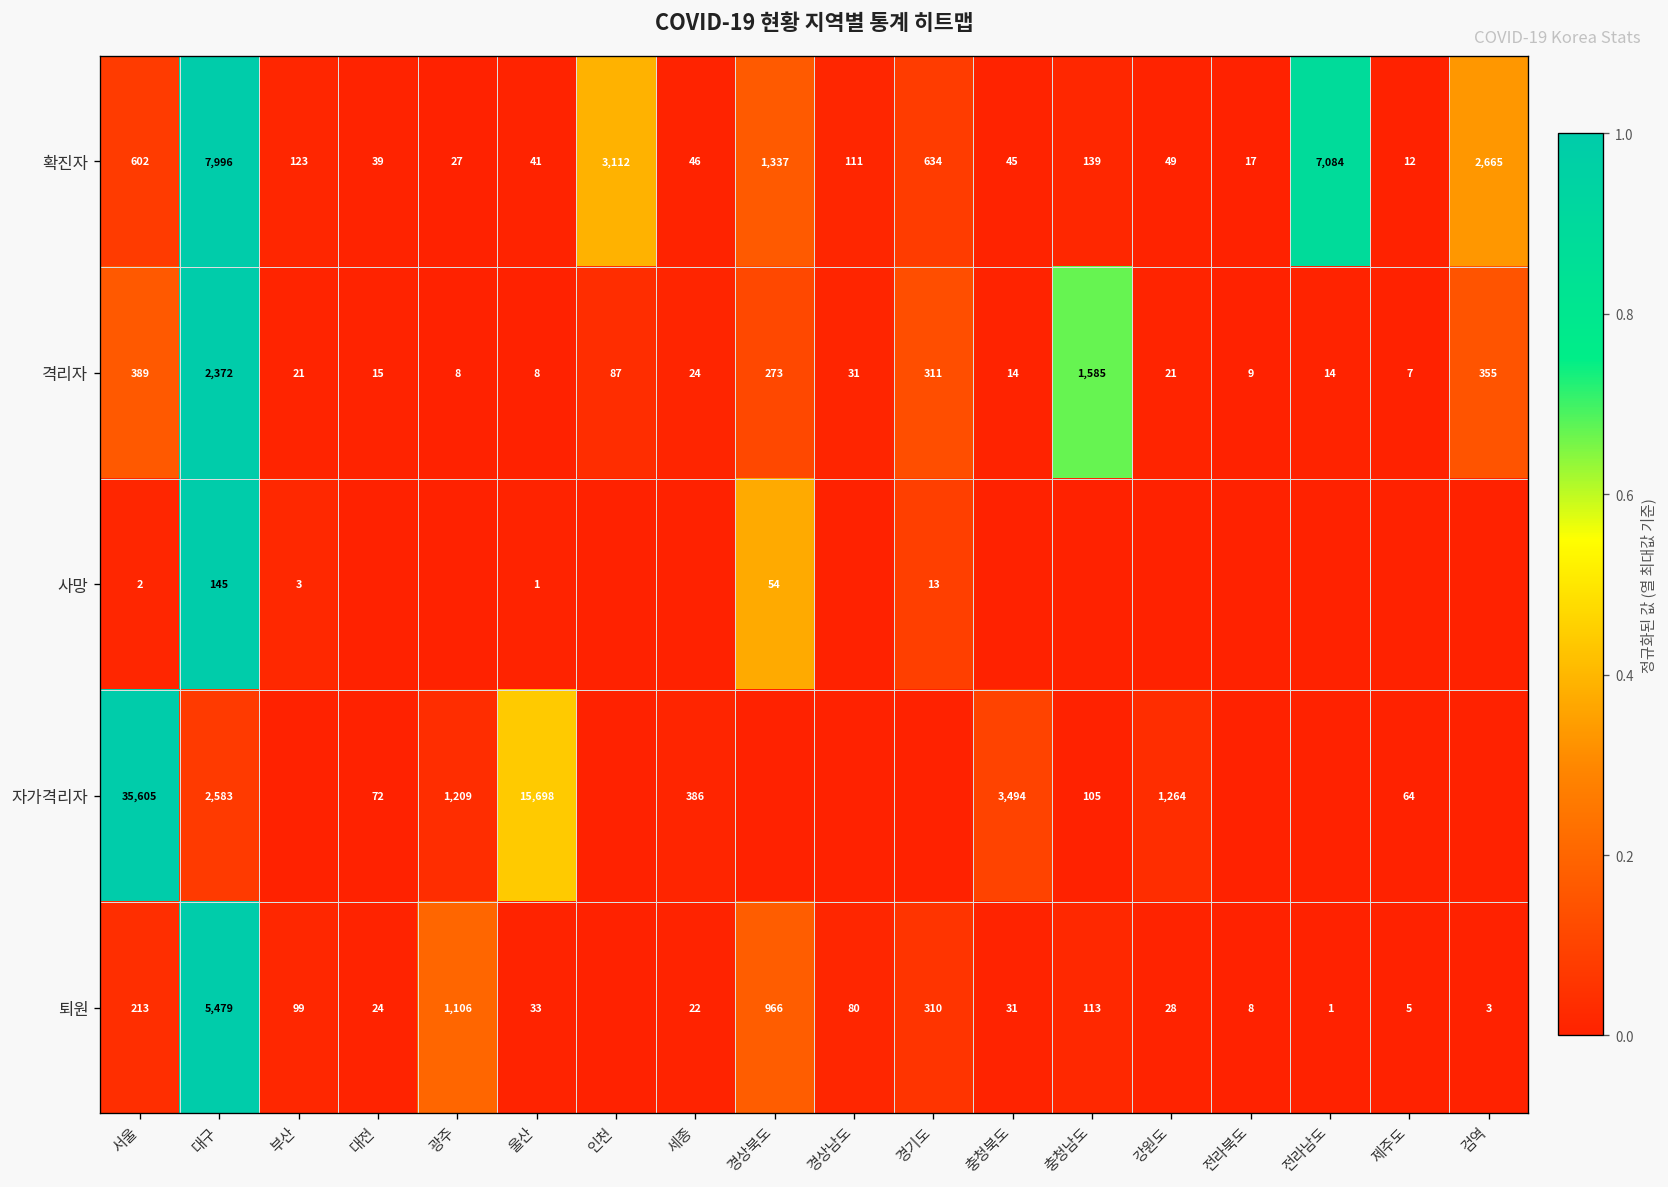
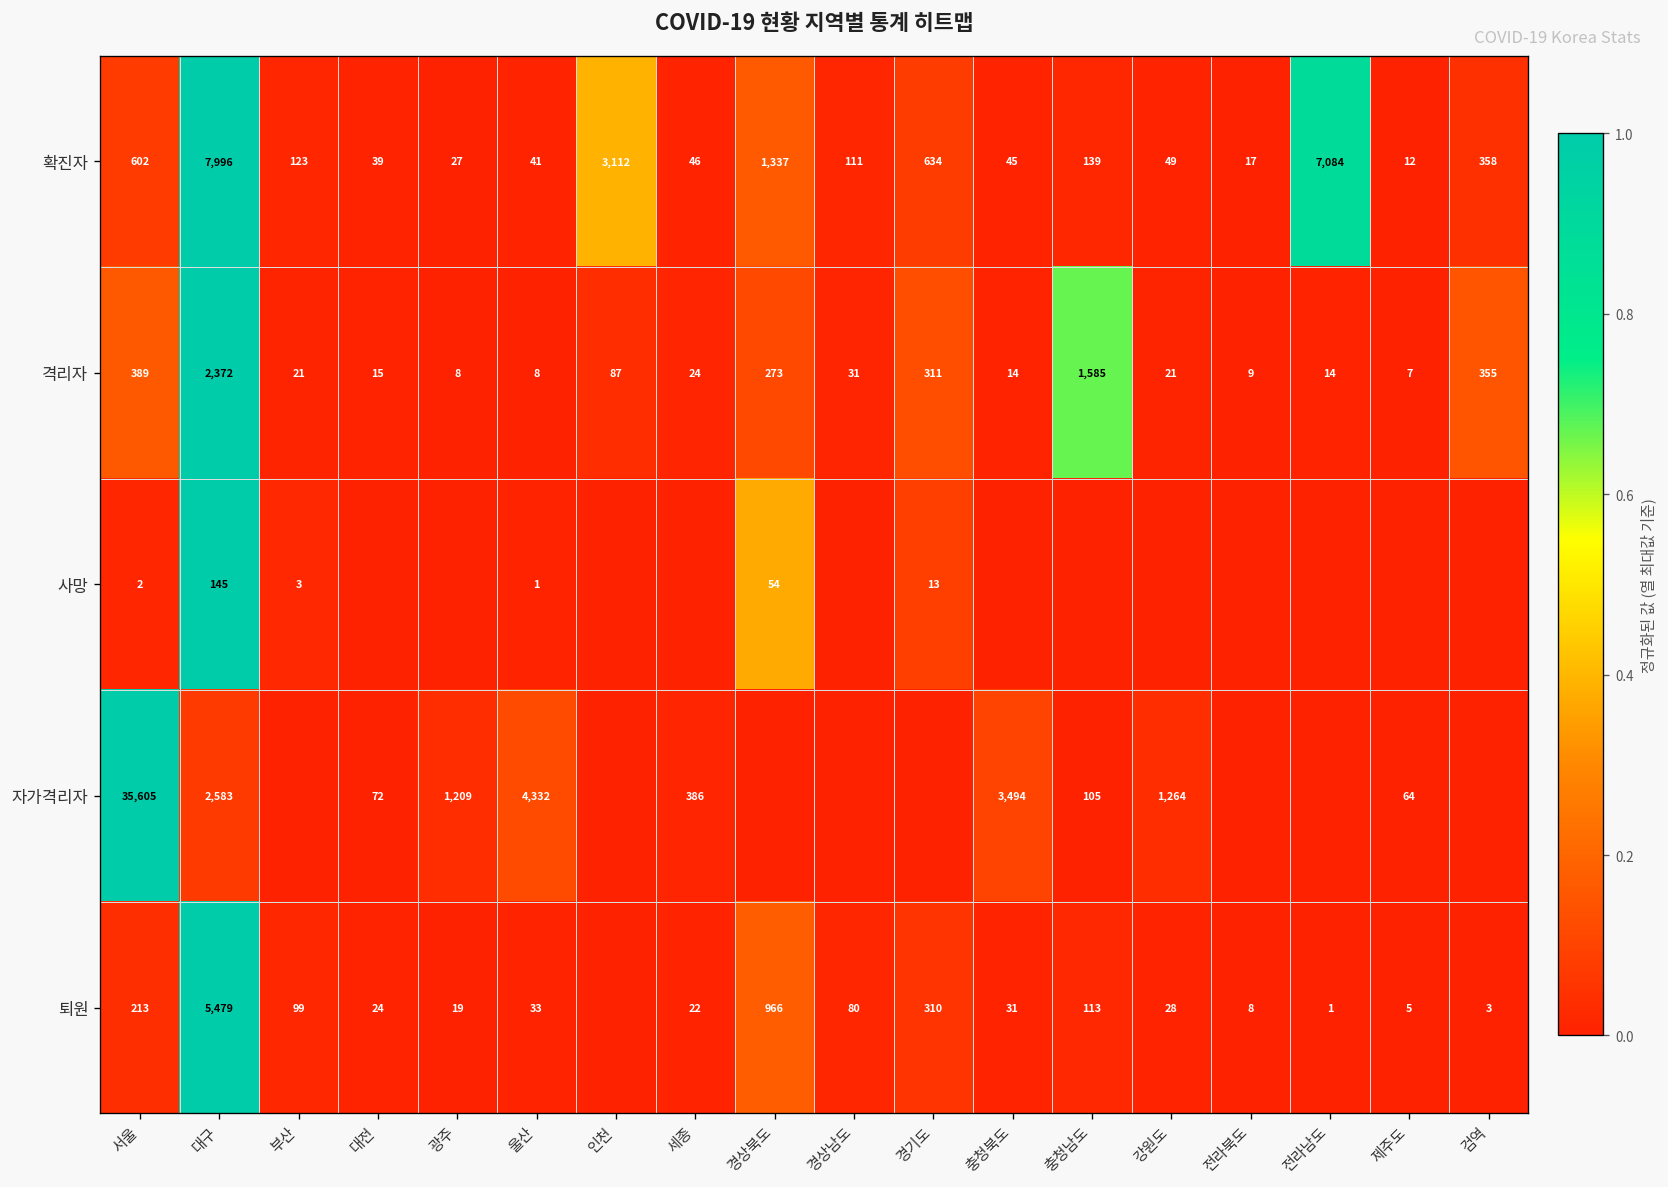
  {
    "확진자": {
      "서울": "602",
      "대구": "7,996",
      "부산": "123",
      "대전": "39",
      "광주": "27",
      "울산": "41",
      "인천": "3,112",
      "세종": "46",
      "경상북도": "1,337",
      "경상남도": "111",
      "경기도": "634",
      "충청북도": "45",
      "충청남도": "139",
      "강원도": "49",
      "전라북도": "17",
      "전라남도": "7,084",
      "제주도": "12",
-     "검역": "2,665"
+     "검역": "358"
    },
    "격리자": {
      "서울": "389",
      "대구": "2,372",
      "부산": "21",
      "대전": "15",
      "광주": "8",
      "울산": "8",
      "인천": "87",
      "세종": "24",
      "경상북도": "273",
      "경상남도": "31",
      "경기도": "311",
      "충청북도": "14",
      "충청남도": "1,585",
      "강원도": "21",
      "전라북도": "9",
      "전라남도": "14",
      "제주도": "7",
      "검역": "355"
    },
    "사망": {
      "서울": "2",
      "대구": "145",
      "부산": "3",
      "울산": "1",
      "경상북도": "54",
      "경기도": "13"
    },
    "자가격리자": {
      "서울": "35,605",
      "대구": "2,583",
      "대전": "72",
      "광주": "1,209",
-     "울산": "15,698",
+     "울산": "4,332",
      "세종": "386",
      "충청북도": "3,494",
      "충청남도": "105",
      "강원도": "1,264",
      "제주도": "64"
    },
    "퇴원": {
      "서울": "213",
      "대구": "5,479",
      "부산": "99",
      "대전": "24",
-     "광주": "1,106",
+     "광주": "19",
      "울산": "33",
      "세종": "22",
      "경상북도": "966",
      "경상남도": "80",
      "경기도": "310",
      "충청북도": "31",
      "충청남도": "113",
      "강원도": "28",
      "전라북도": "8",
      "전라남도": "1",
      "제주도": "5",
      "검역": "3"
    }
  }
